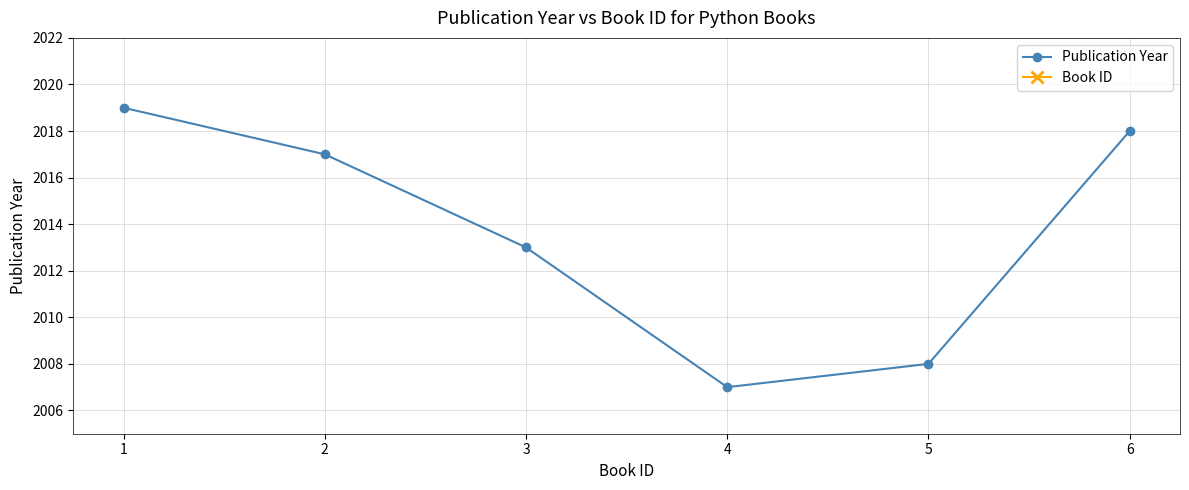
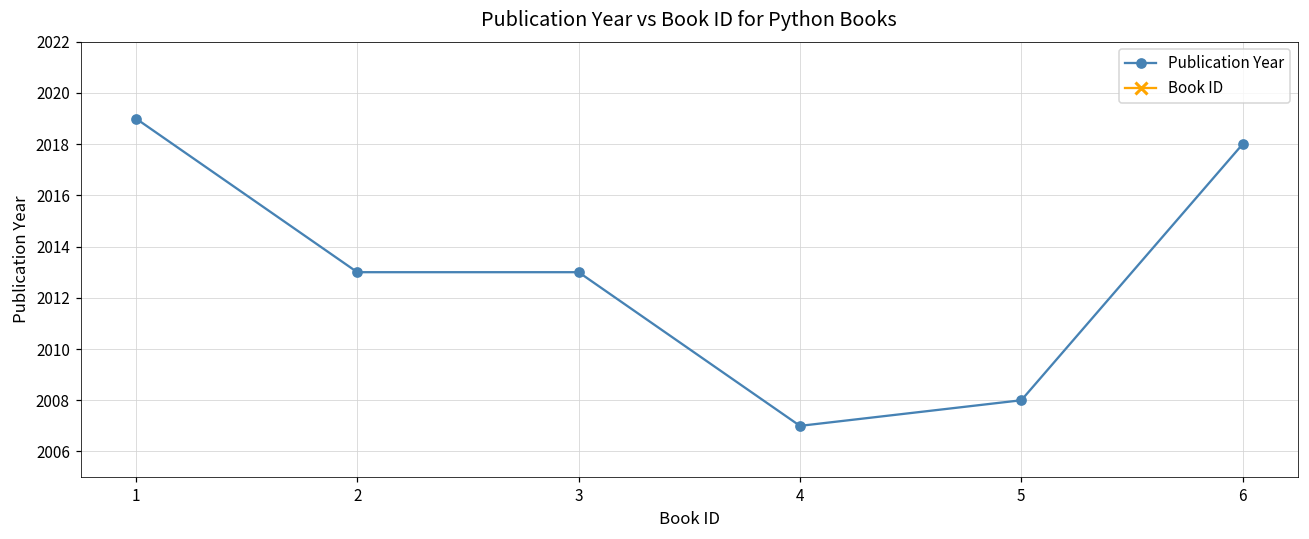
  {
    "Publication Year": {
      "1": 2019,
-     "2": 2017,
+     "2": 2013,
      "3": 2013,
      "4": 2007,
      "5": 2008,
      "6": 2018
    }
  }
